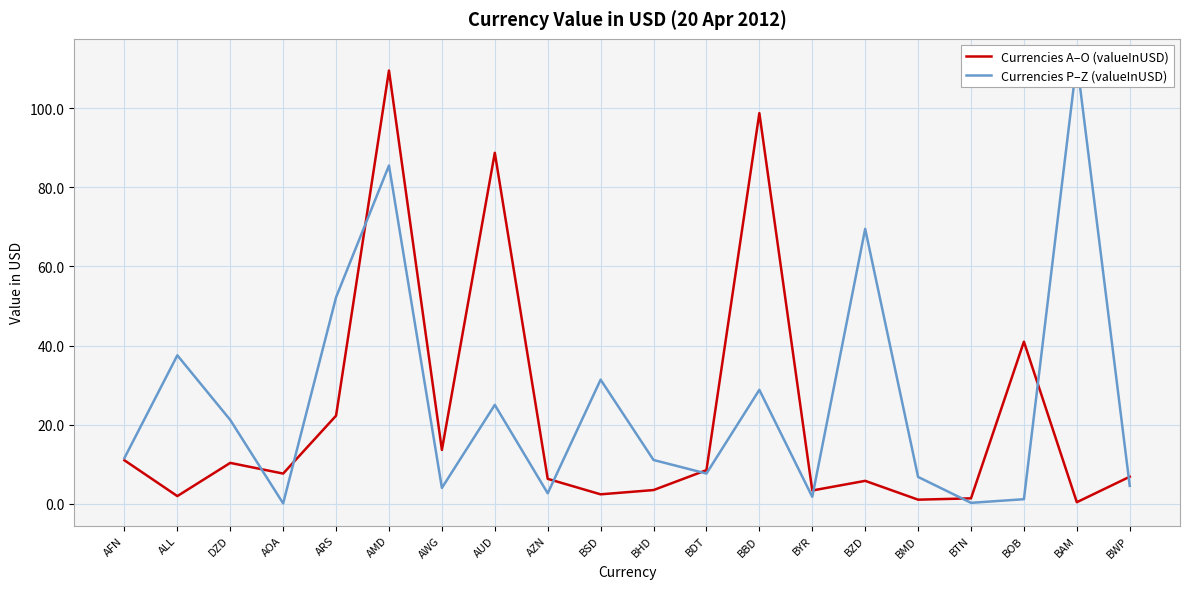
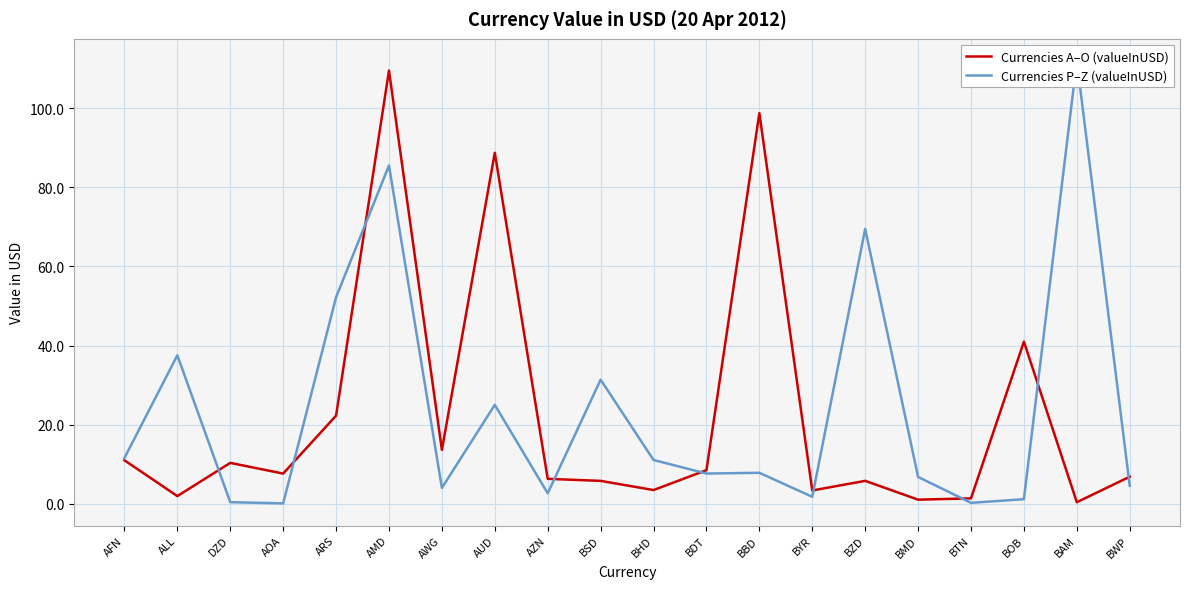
  {
    "Currencies A–O (valueInUSD)": {
      "ALL": 2,
      "DZD": 10,
      "AOA": 8,
      "ARS": 22,
      "AMD": 109,
      "AWG": 14,
      "AUD": 89,
      "AZN": 6,
-     "BSD": 2,
+     "BSD": 6,
      "BHD": 3,
      "BDT": 9,
      "BBD": 99,
      "BYR": 3,
      "BZD": 6,
      "BMD": 1,
      "BTN": 1,
      "BOB": 41,
      "BAM": 0,
      "BWP": 7
    },
    "Currencies P–Z (valueInUSD)": {
      "ALL": 38,
-     "DZD": 21,
+     "DZD": 0,
      "AOA": 0,
      "ARS": 52,
      "AMD": 85,
      "AWG": 4,
      "AUD": 25,
      "AZN": 3,
      "BSD": 31,
      "BHD": 11,
      "BDT": 8,
-     "BBD": 29,
+     "BBD": 8,
      "BYR": 2,
      "BZD": 69,
      "BMD": 7,
      "BTN": 0,
      "BOB": 1,
      "BWP": 5
    }
  }
